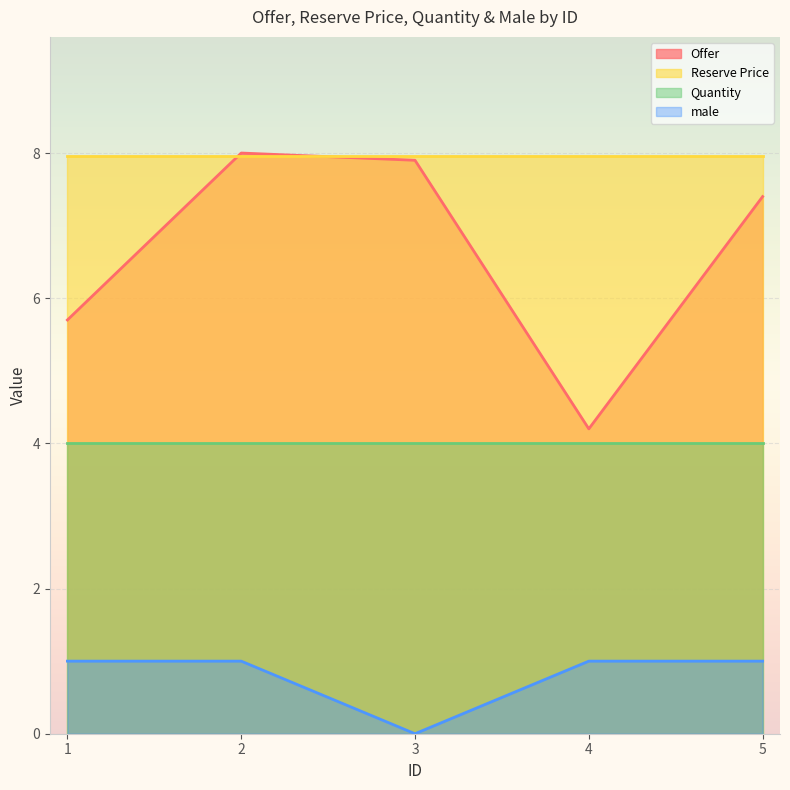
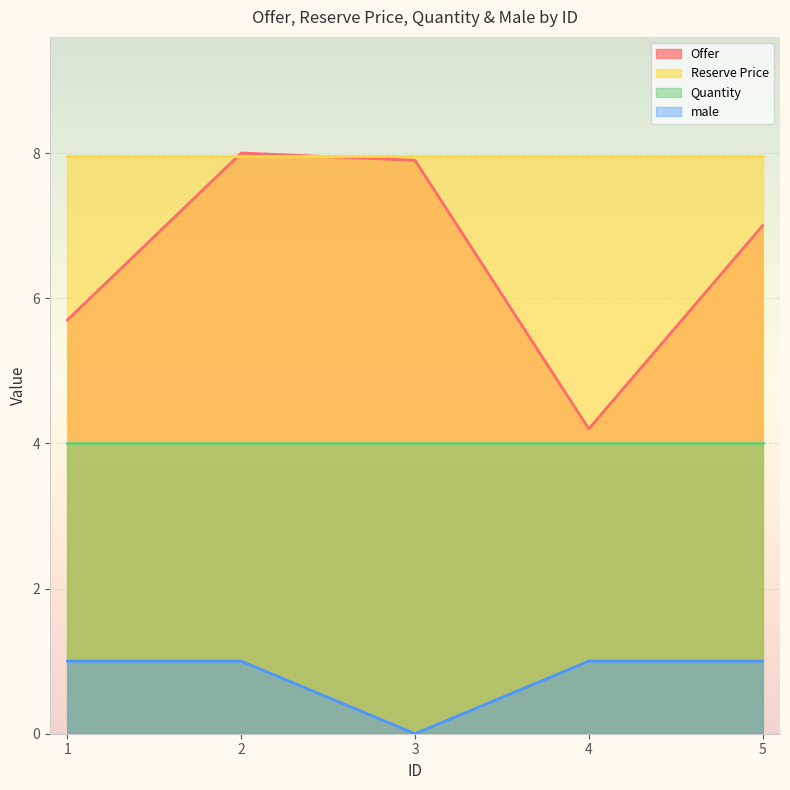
  {
    "Offer": {
      "1": 5.7,
      "2": 8.0,
      "3": 7.9,
      "4": 4.2,
-     "5": 7.4
+     "5": 7.0
    },
    "Reserve Price": {
      "1": 8.0,
      "2": 8.0,
      "3": 8.0,
      "4": 8.0,
      "5": 8.0
    },
    "Quantity": {
      "1": 4.0,
      "2": 4.0,
      "3": 4.0,
      "4": 4.0,
      "5": 4.0
    },
    "male": {
      "1": 1.0,
      "2": 1.0,
      "3": 0.0,
      "4": 1.0,
      "5": 1.0
    }
  }
